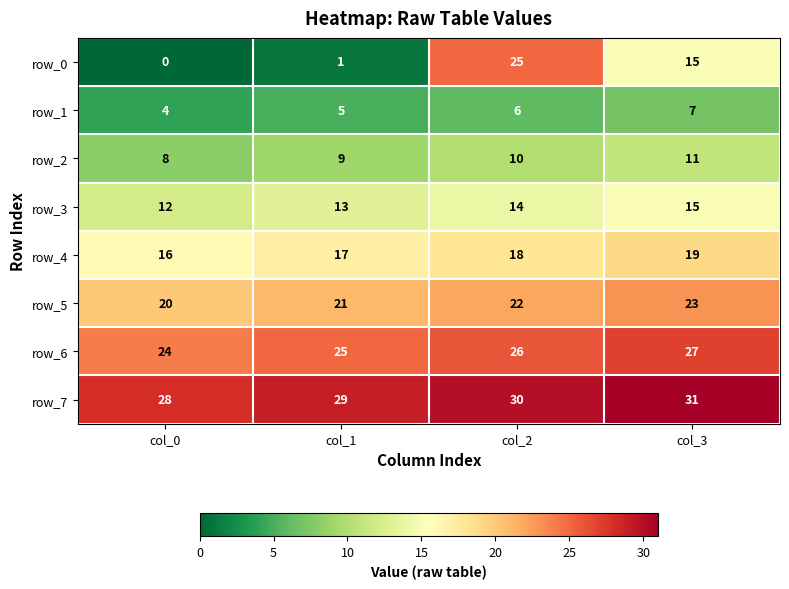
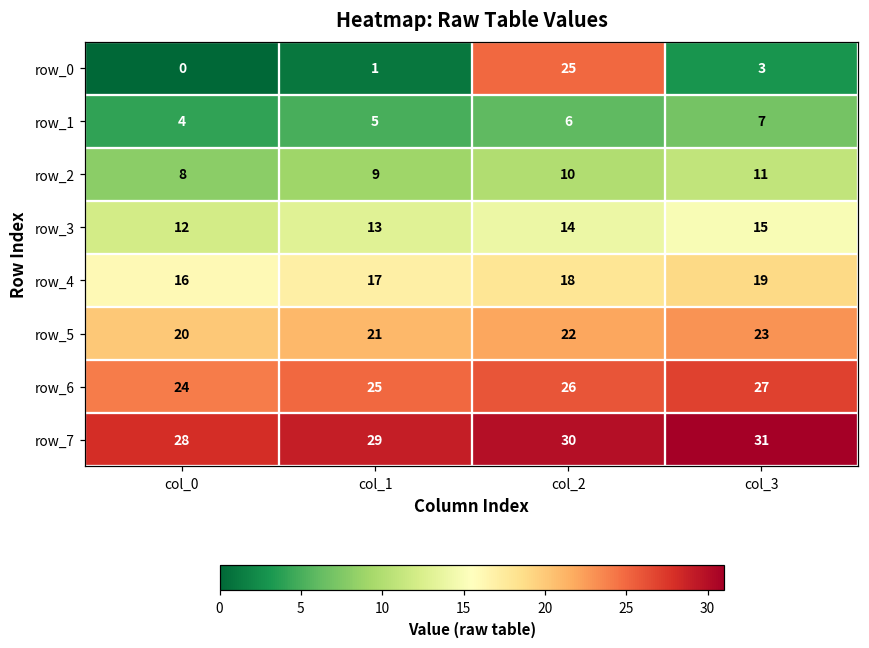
  {
    "row_0": {
      "col_0": 0,
      "col_1": 1,
      "col_2": 25,
-     "col_3": 15
+     "col_3": 3
    },
    "row_1": {
      "col_0": 4,
      "col_1": 5,
      "col_2": 6,
      "col_3": 7
    },
    "row_2": {
      "col_0": 8,
      "col_1": 9,
      "col_2": 10,
      "col_3": 11
    },
    "row_3": {
      "col_0": 12,
      "col_1": 13,
      "col_2": 14,
      "col_3": 15
    },
    "row_4": {
      "col_0": 16,
      "col_1": 17,
      "col_2": 18,
      "col_3": 19
    },
    "row_5": {
      "col_0": 20,
      "col_1": 21,
      "col_2": 22,
      "col_3": 23
    },
    "row_6": {
      "col_0": 24,
      "col_1": 25,
      "col_2": 26,
      "col_3": 27
    },
    "row_7": {
      "col_0": 28,
      "col_1": 29,
      "col_2": 30,
      "col_3": 31
    }
  }
